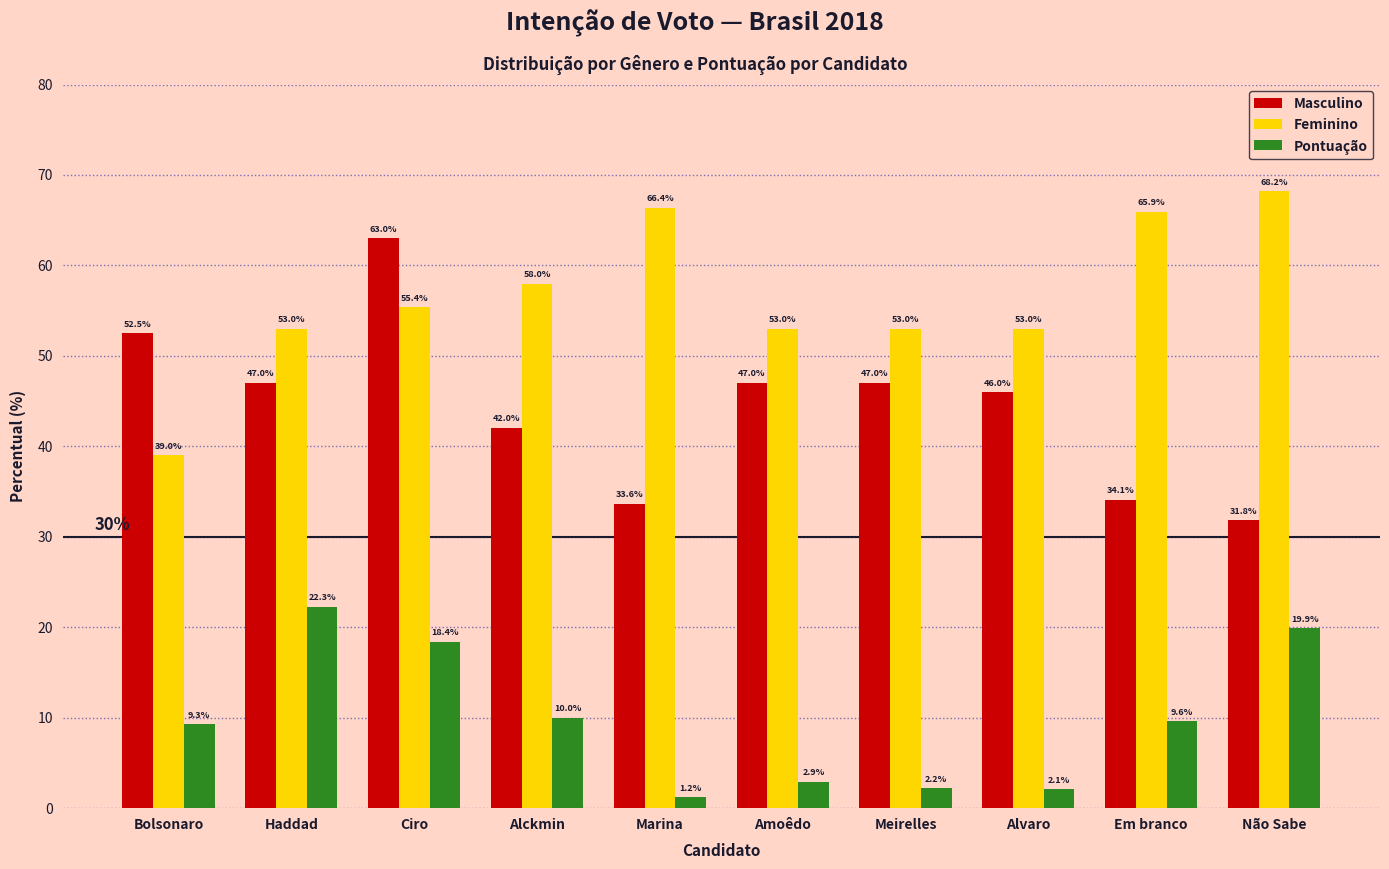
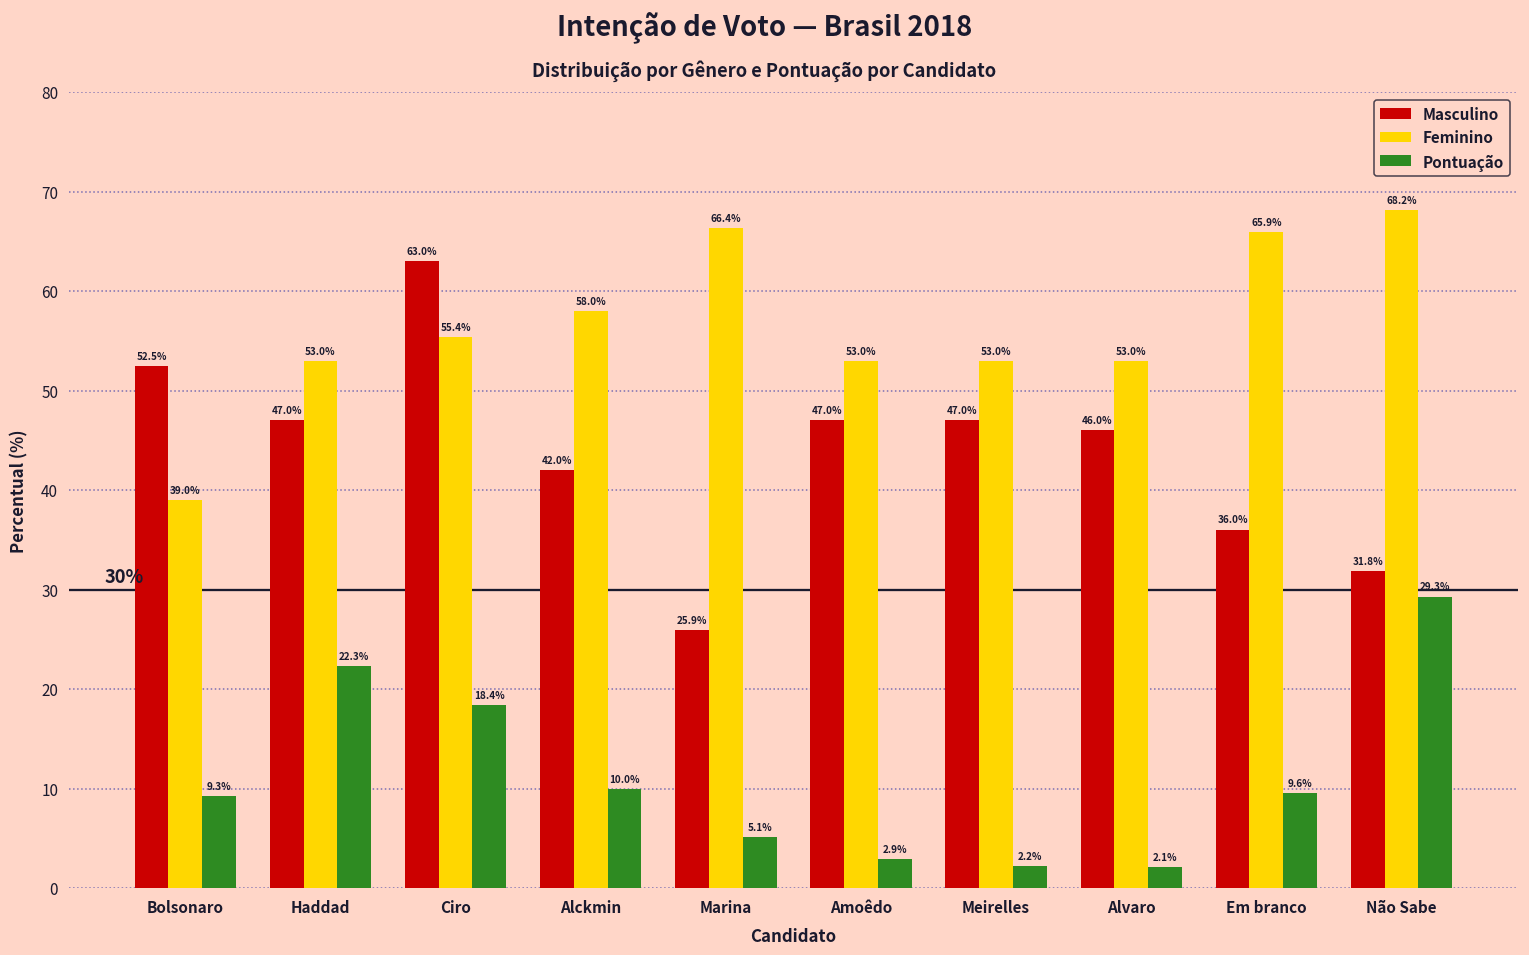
  {
    "Masculino": {
      "Bolsonaro": "52.5%",
      "Haddad": "47.0%",
      "Ciro": "63.0%",
      "Alckmin": "42.0%",
-     "Marina": "33.6%",
+     "Marina": "25.9%",
      "Amoêdo": "47.0%",
      "Meirelles": "47.0%",
      "Alvaro": "46.0%",
-     "Em branco": "34.1%",
+     "Em branco": "36.0%",
      "Não Sabe": "31.8%"
    },
    "Feminino": {
      "Bolsonaro": "39.0%",
      "Haddad": "53.0%",
      "Ciro": "55.4%",
      "Alckmin": "58.0%",
      "Marina": "66.4%",
      "Amoêdo": "53.0%",
      "Meirelles": "53.0%",
      "Alvaro": "53.0%",
      "Em branco": "65.9%",
      "Não Sabe": "68.2%"
    },
    "Pontuação": {
      "Bolsonaro": "9.3%",
      "Haddad": "22.3%",
      "Ciro": "18.4%",
      "Alckmin": "10.0%",
-     "Marina": "1.2%",
+     "Marina": "5.1%",
      "Amoêdo": "2.9%",
      "Meirelles": "2.2%",
      "Alvaro": "2.1%",
      "Em branco": "9.6%",
-     "Não Sabe": "19.9%"
+     "Não Sabe": "29.3%"
    }
  }
